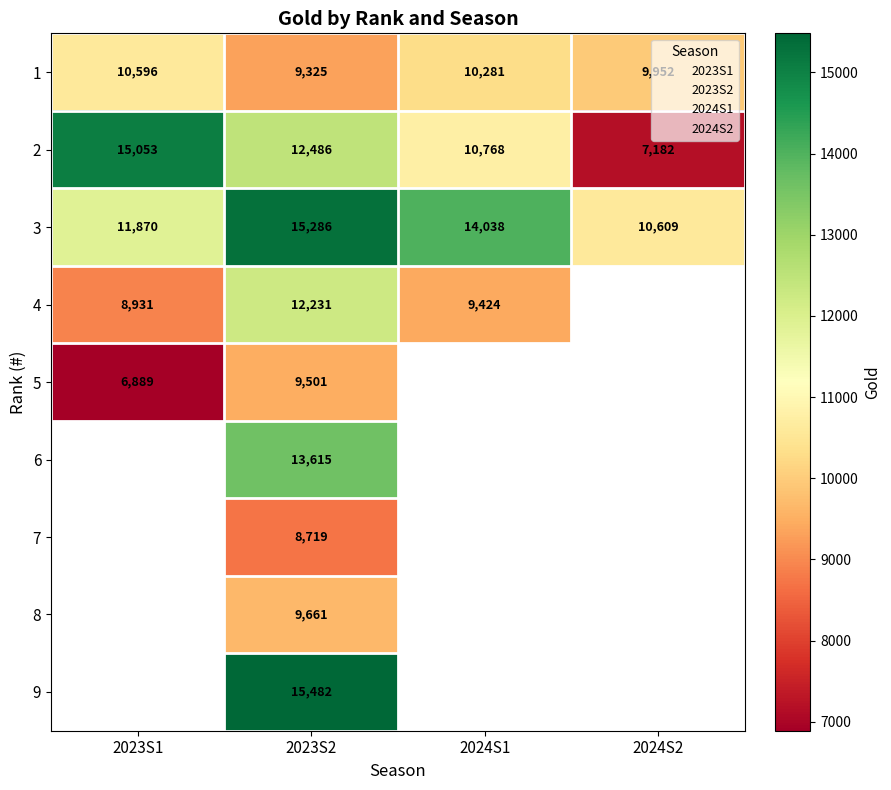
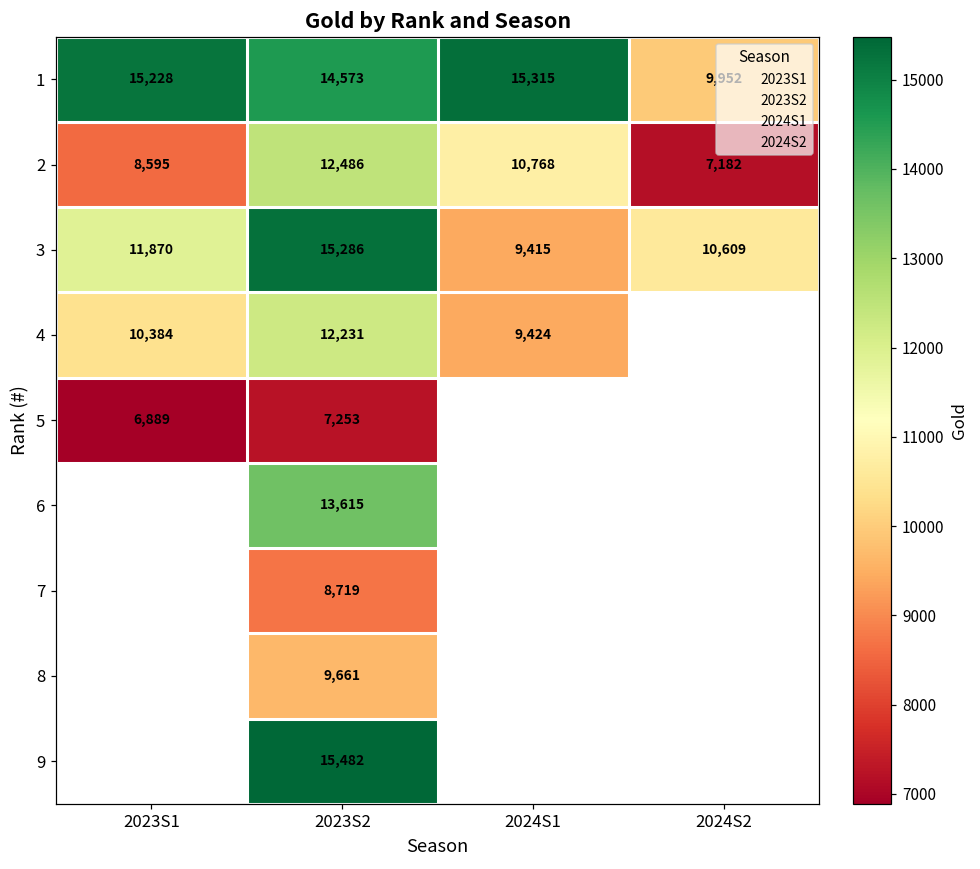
  {
    "1": {
-     "2023S1": "10,596",
-     "2023S2": "9,325",
-     "2024S1": "10,281"
+     "2023S1": "15,228",
+     "2023S2": "14,573",
+     "2024S1": "15,315"
    },
    "2": {
-     "2023S1": "15,053",
+     "2023S1": "8,595",
      "2023S2": "12,486",
      "2024S1": "10,768",
      "2024S2": "7,182"
    },
    "3": {
      "2023S1": "11,870",
      "2023S2": "15,286",
-     "2024S1": "14,038",
+     "2024S1": "9,415",
      "2024S2": "10,609"
    },
    "4": {
-     "2023S1": "8,931",
+     "2023S1": "10,384",
      "2023S2": "12,231",
      "2024S1": "9,424"
    },
    "5": {
      "2023S1": "6,889",
-     "2023S2": "9,501"
+     "2023S2": "7,253"
    },
    "6": {
      "2023S2": "13,615"
    },
    "7": {
      "2023S2": "8,719"
    },
    "8": {
      "2023S2": "9,661"
    },
    "9": {
      "2023S2": "15,482"
    }
  }
